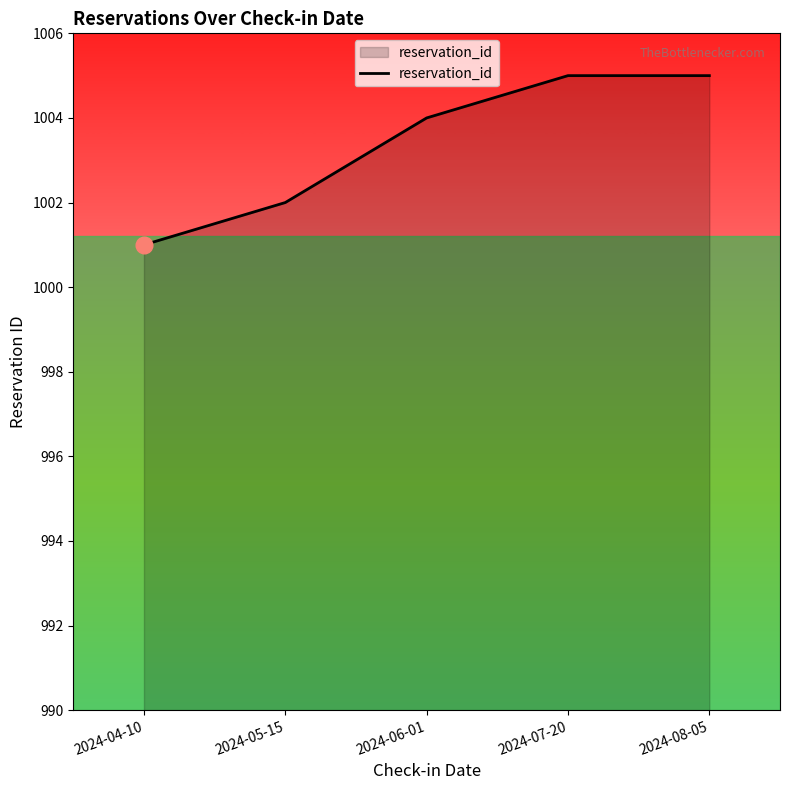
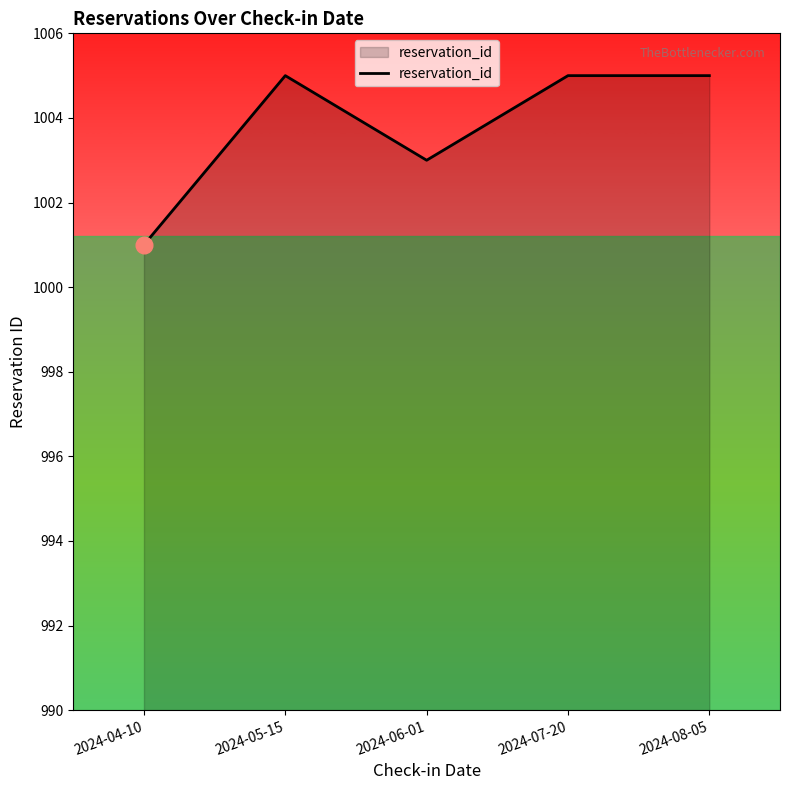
  {
    "reservation_id": {
-     "2024-05-15": 1002,
-     "2024-06-01": 1004,
+     "2024-05-15": 1005,
+     "2024-06-01": 1003,
      "2024-07-20": 1005,
      "2024-08-05": 1005
    }
  }
